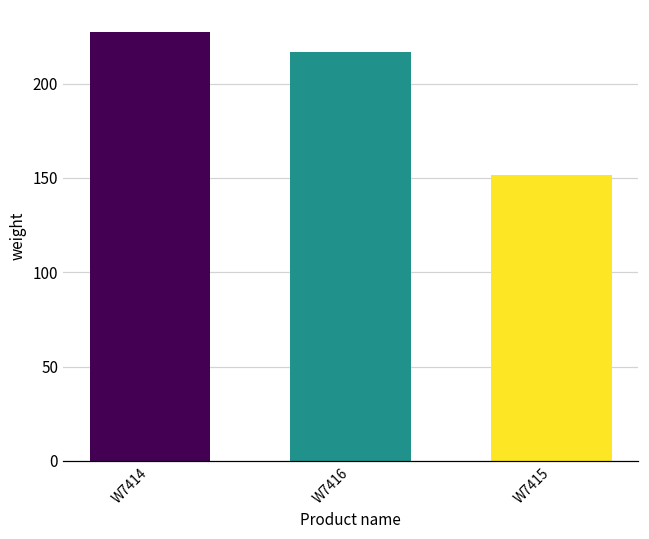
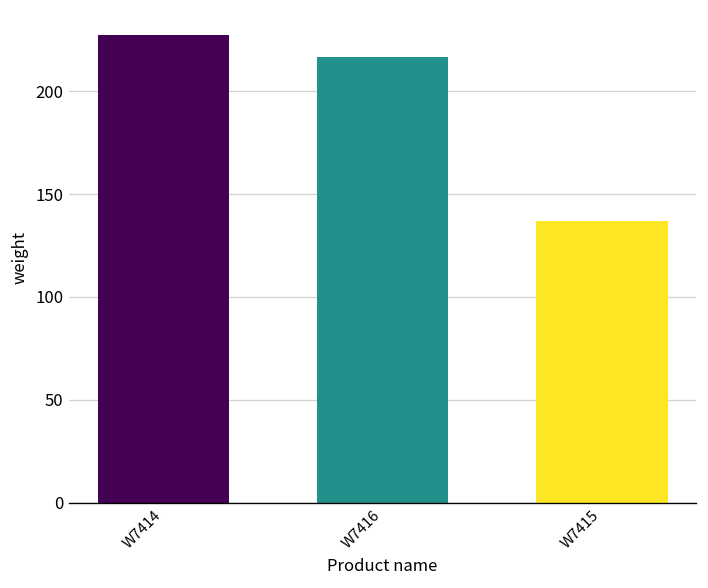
  {
    "W7414": 227,
    "W7416": 217,
-   "W7415": 151
+   "W7415": 137
  }
